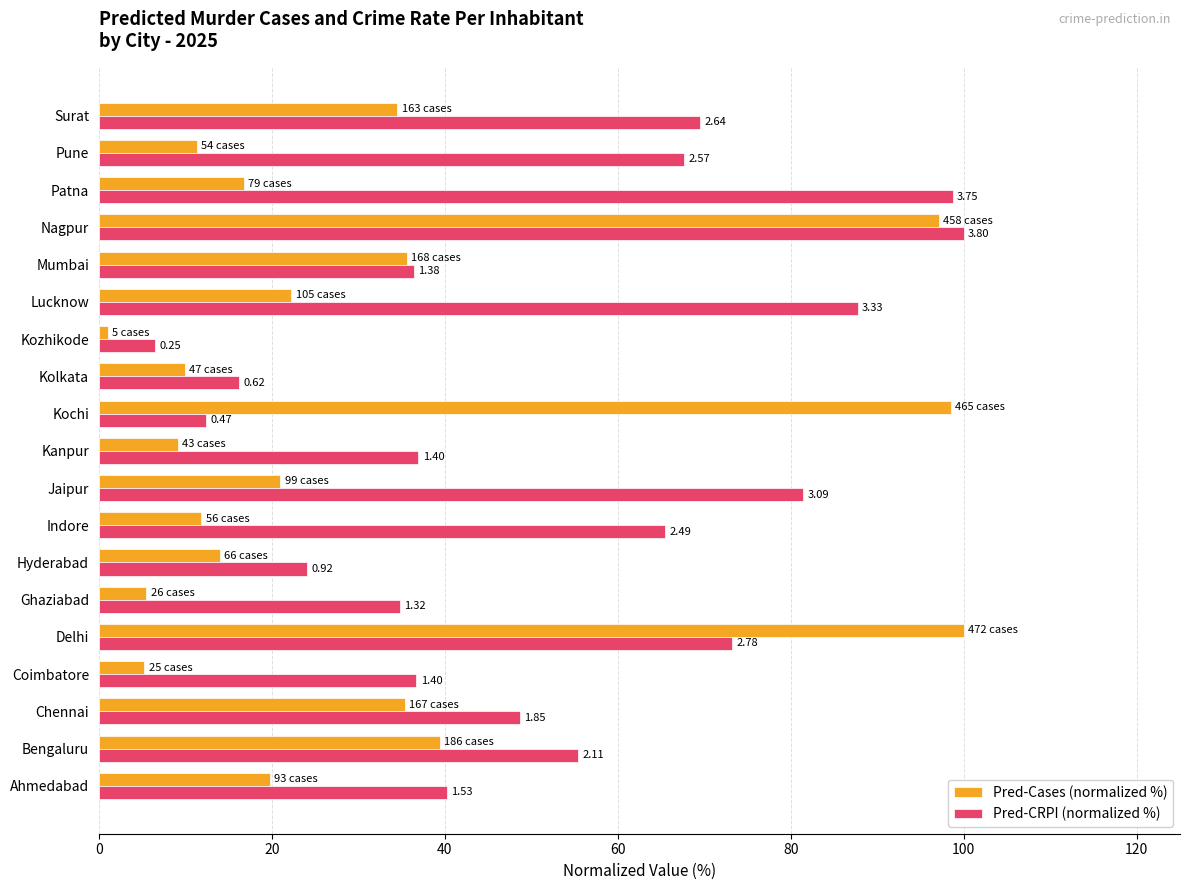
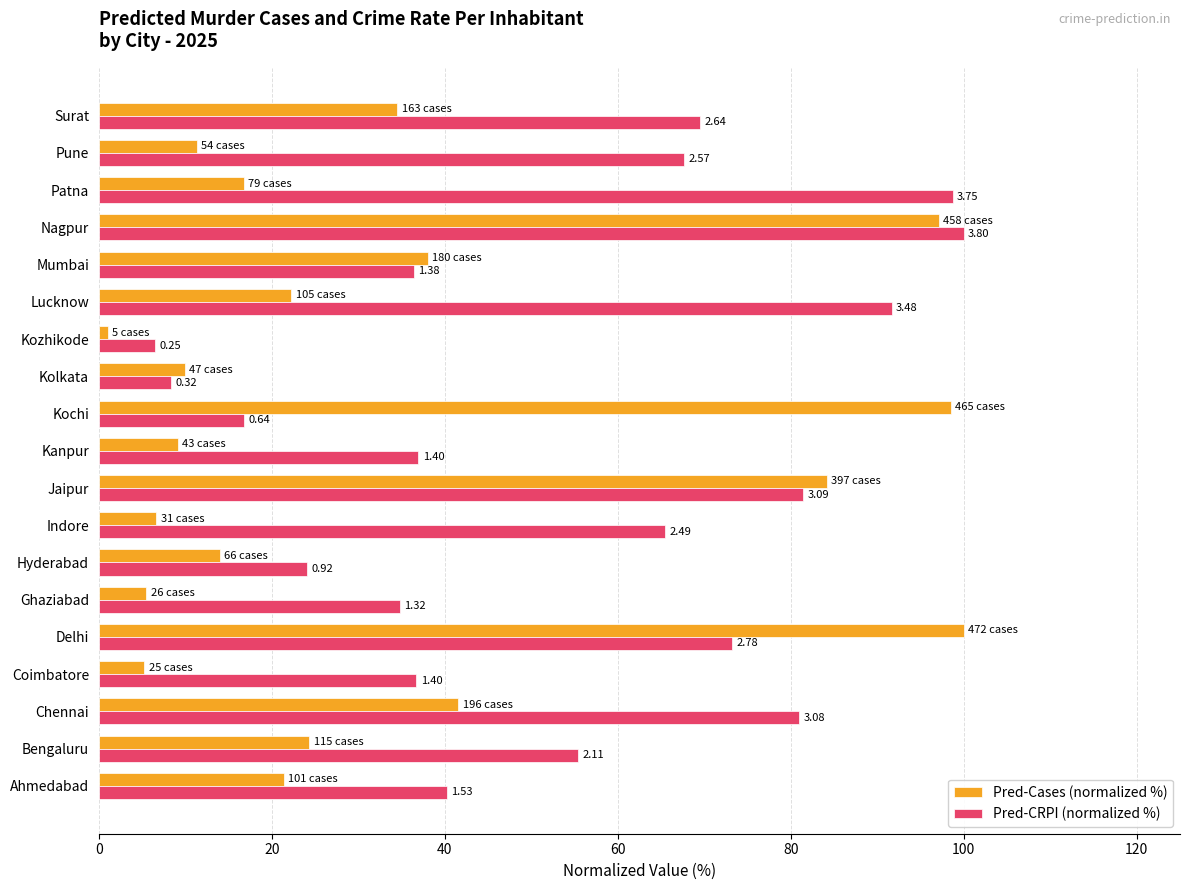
  {
    "Pred-Cases (normalized %)": {
-     "Mumbai": 168,
-     "Jaipur": 99,
-     "Indore": 56,
-     "Chennai": 167,
-     "Bengaluru": 186,
-     "Ahmedabad": 93
+     "Mumbai": 180,
+     "Jaipur": 397,
+     "Indore": 31,
+     "Chennai": 196,
+     "Bengaluru": 115,
+     "Ahmedabad": 101
    },
    "Pred-CRPI (normalized %)": {
-     "Lucknow": 3.33,
-     "Kolkata": 0.62,
-     "Kochi": 0.47,
-     "Chennai": 1.85
+     "Lucknow": 3.48,
+     "Kolkata": 0.32,
+     "Kochi": 0.64,
+     "Chennai": 3.08
    }
  }
